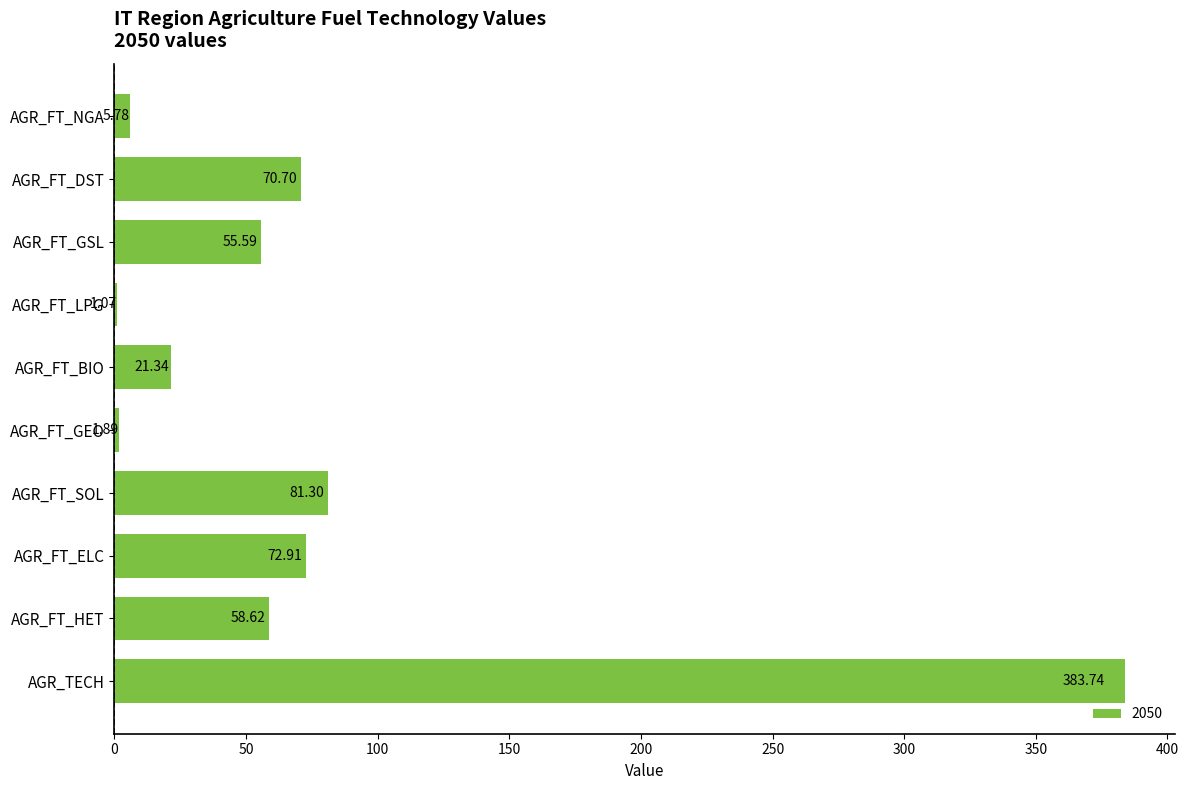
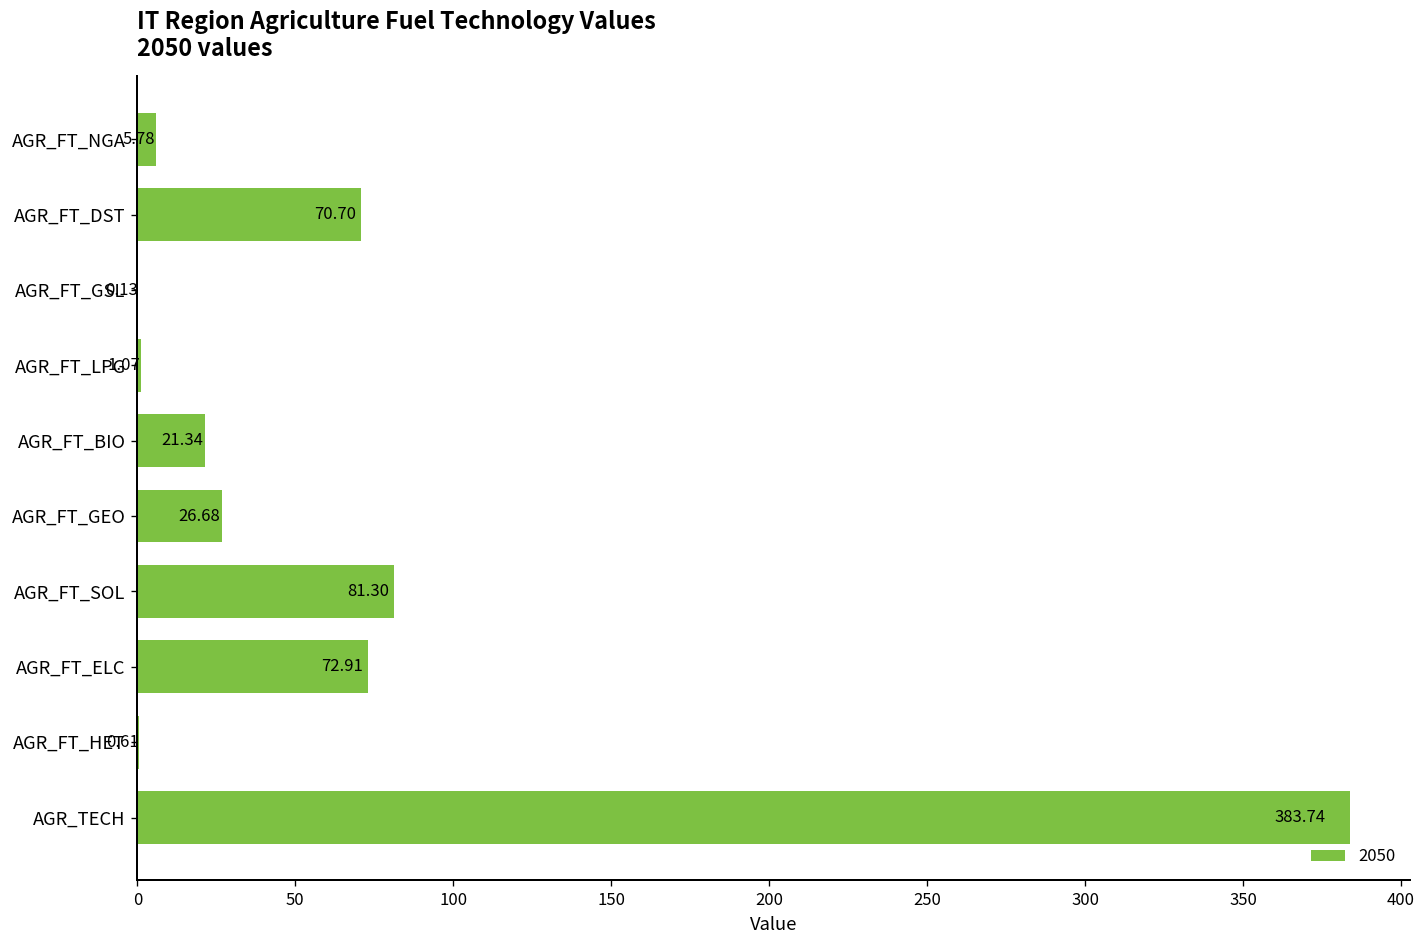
  {
    "AGR_FT_NGA": 5.78,
    "AGR_FT_DST": 70.70,
-   "AGR_FT_GSL": 55.59,
+   "AGR_FT_GSL": 0.13,
    "AGR_FT_LPG": 1.07,
    "AGR_FT_BIO": 21.34,
-   "AGR_FT_GEO": 1.89,
+   "AGR_FT_GEO": 26.68,
    "AGR_FT_SOL": 81.30,
    "AGR_FT_ELC": 72.91,
-   "AGR_FT_HET": 58.62,
+   "AGR_FT_HET": 0.61,
    "AGR_TECH": 383.74
  }
